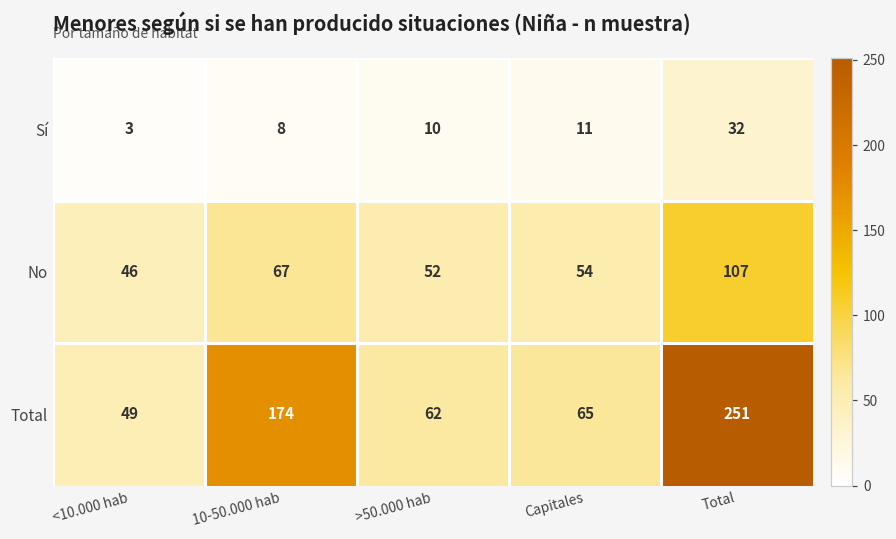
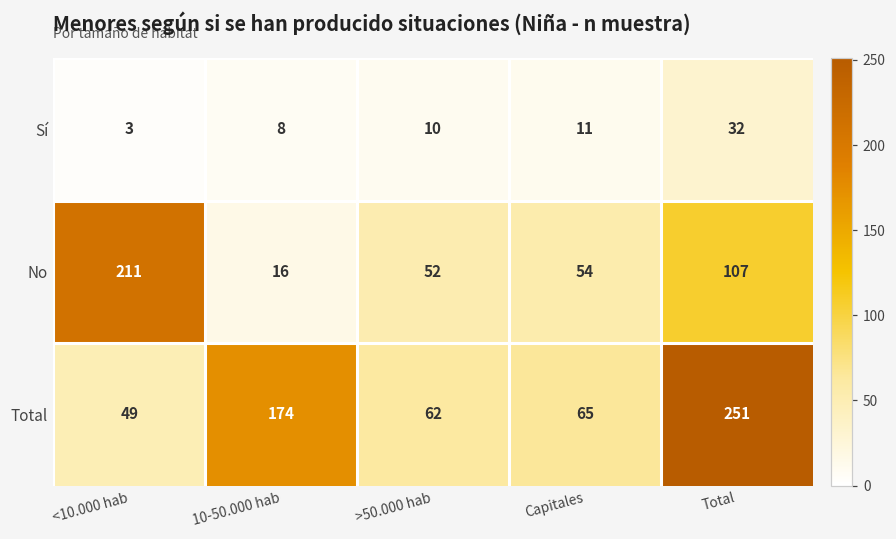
  {
    "Sí": {
      "<10.000 hab": 3,
      "10-50.000 hab": 8,
      ">50.000 hab": 10,
      "Capitales": 11,
      "Total": 32
    },
    "No": {
-     "<10.000 hab": 46,
-     "10-50.000 hab": 67,
+     "<10.000 hab": 211,
+     "10-50.000 hab": 16,
      ">50.000 hab": 52,
      "Capitales": 54,
      "Total": 107
    },
    "Total": {
      "<10.000 hab": 49,
      "10-50.000 hab": 174,
      ">50.000 hab": 62,
      "Capitales": 65,
      "Total": 251
    }
  }
